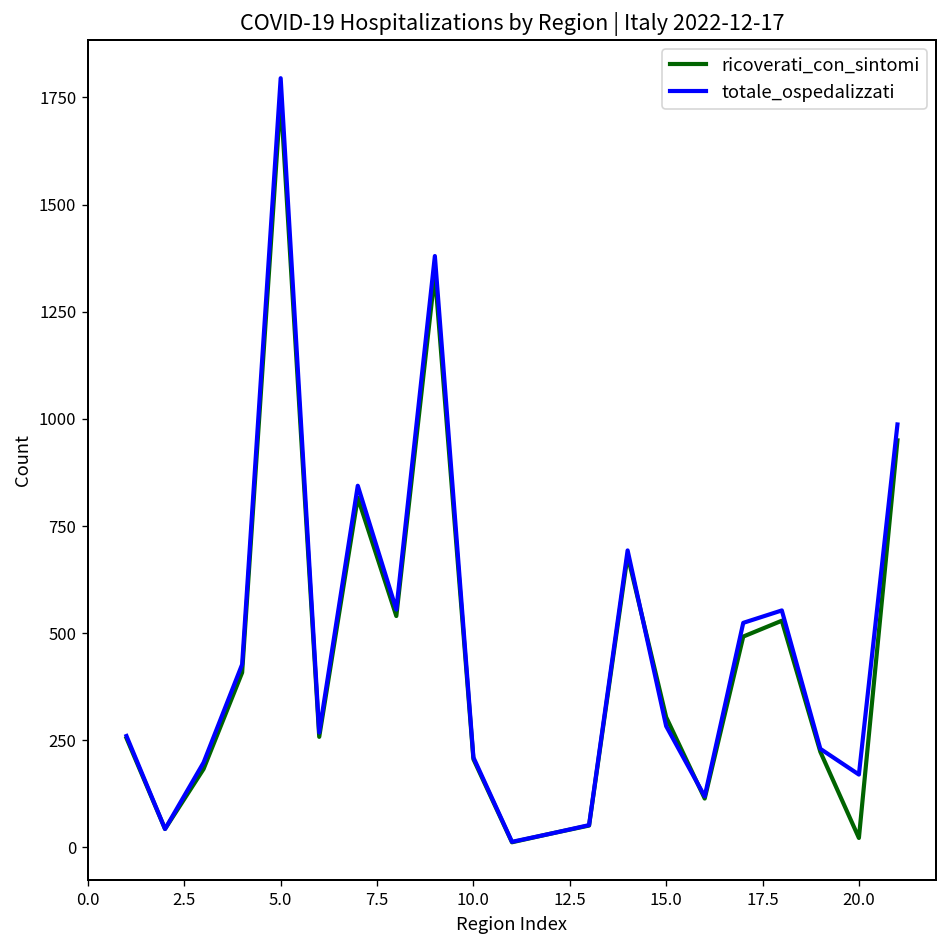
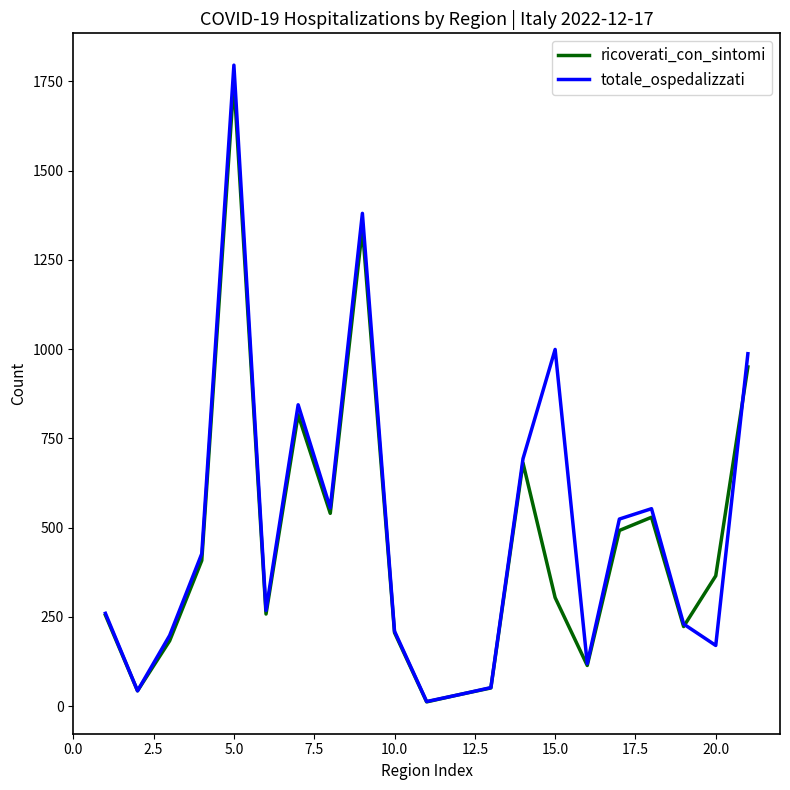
  {
    "ricoverati_con_sintomi": {
      "5.0": 1750,
      "15.0": 300,
-     "20.0": 20
+     "20.0": 370
    },
    "totale_ospedalizzati": {
      "5.0": 1800,
-     "15.0": 280,
+     "15.0": 1000,
      "20.0": 170
    }
  }
